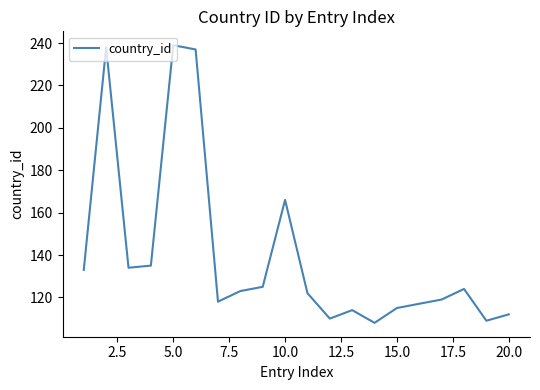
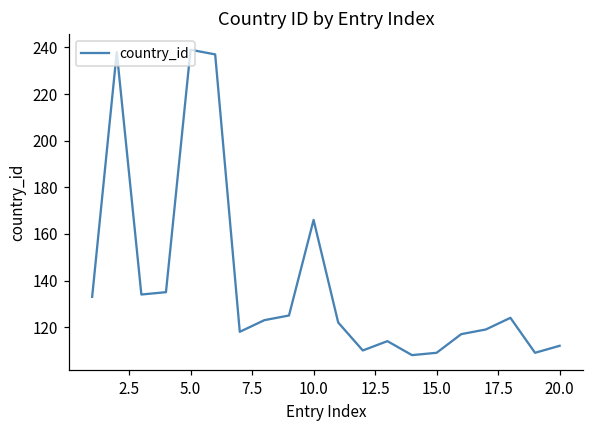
  {
    "10.0": 166,
-   "15.0": 115,
+   "15.0": 109,
    "20.0": 112
  }
